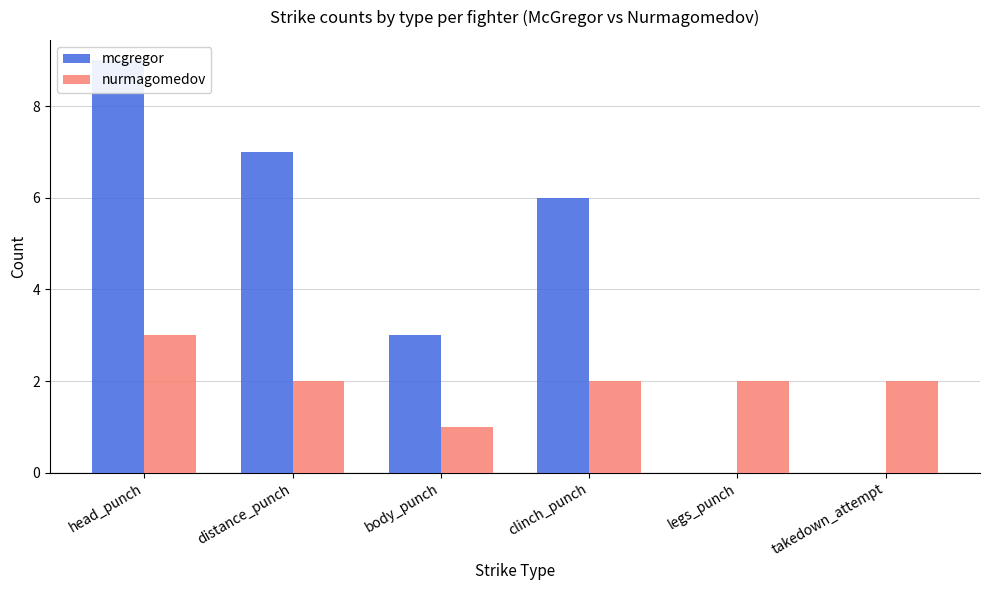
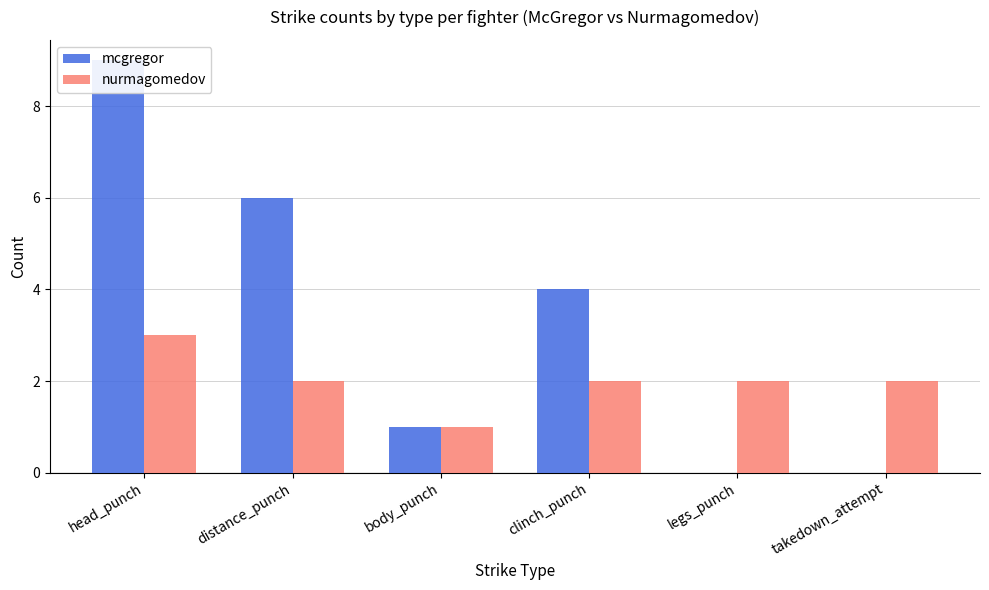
  {
    "mcgregor": {
-     "distance_punch": 7,
-     "body_punch": 3,
-     "clinch_punch": 6,
+     "distance_punch": 6,
+     "body_punch": 1,
+     "clinch_punch": 4,
      "legs_punch": 0,
      "takedown_attempt": 0
    },
    "nurmagomedov": {
      "head_punch": 3,
      "distance_punch": 2,
      "body_punch": 1,
      "clinch_punch": 2,
      "legs_punch": 2,
      "takedown_attempt": 2
    }
  }
